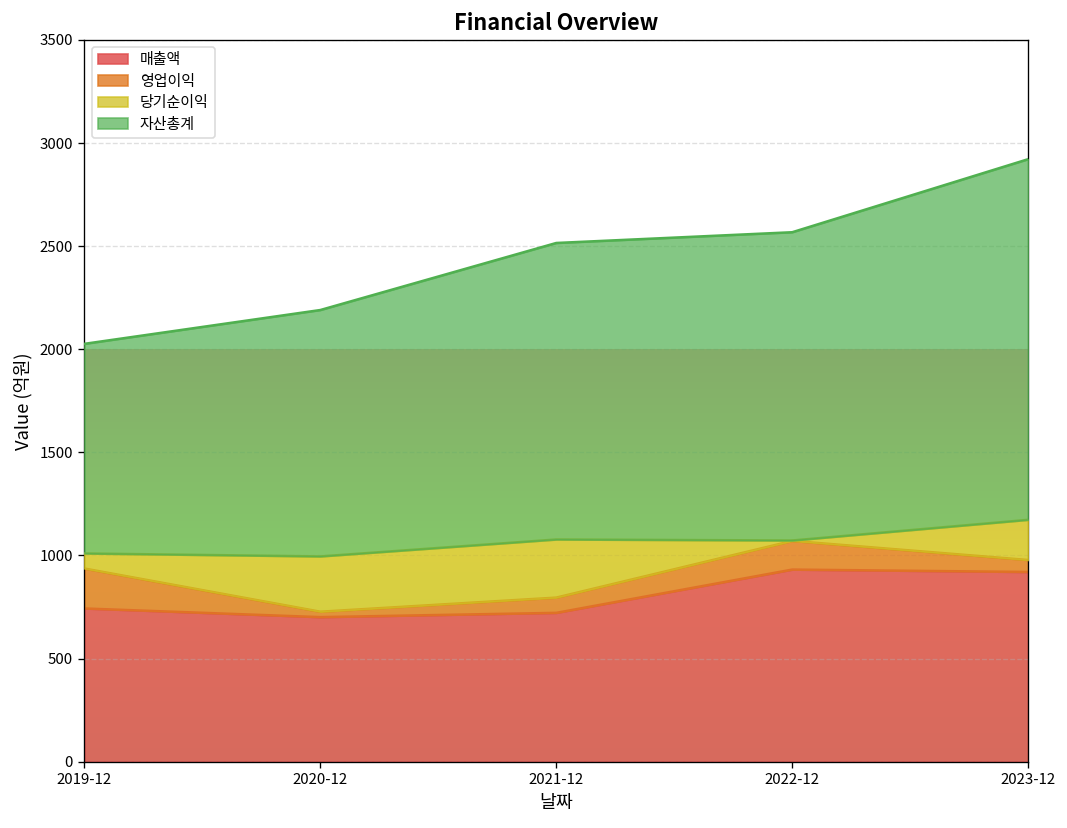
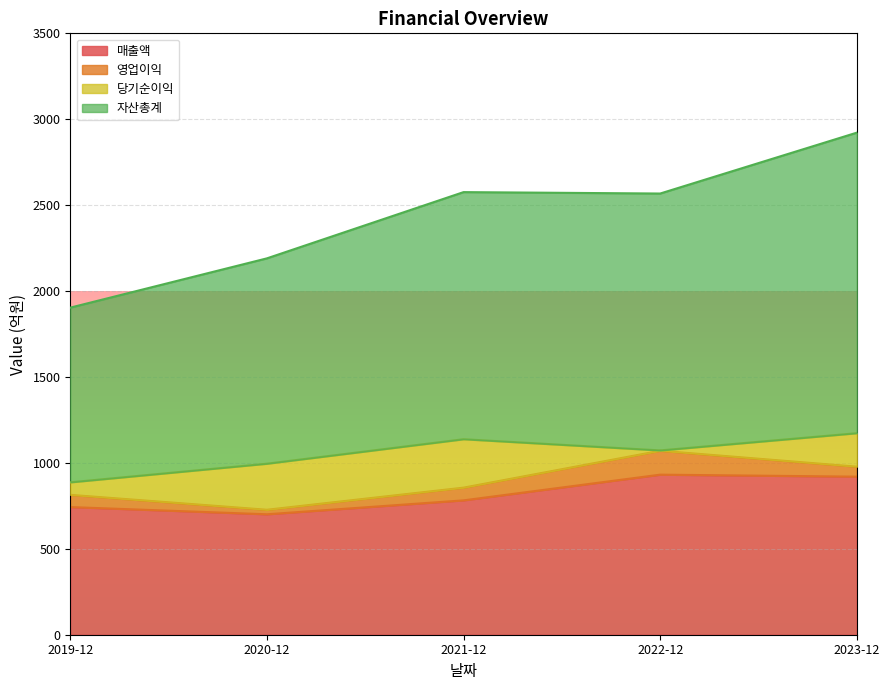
  {
    "매출액": {
      "2019-12": 740,
      "2020-12": 700,
-     "2021-12": 720,
+     "2021-12": 780,
      "2022-12": 930,
      "2023-12": 920
    },
    "영업이익": {
-     "2019-12": 190,
+     "2019-12": 70,
      "2020-12": 30,
      "2021-12": 70,
      "2023-12": 60
    },
    "당기순이익": {
      "2019-12": 70,
      "2020-12": 270,
      "2021-12": 280,
      "2023-12": 200
    },
    "자산총계": {
      "2019-12": 1020,
      "2020-12": 1200,
      "2021-12": 1440,
      "2022-12": 1490,
      "2023-12": 1750
    }
  }
